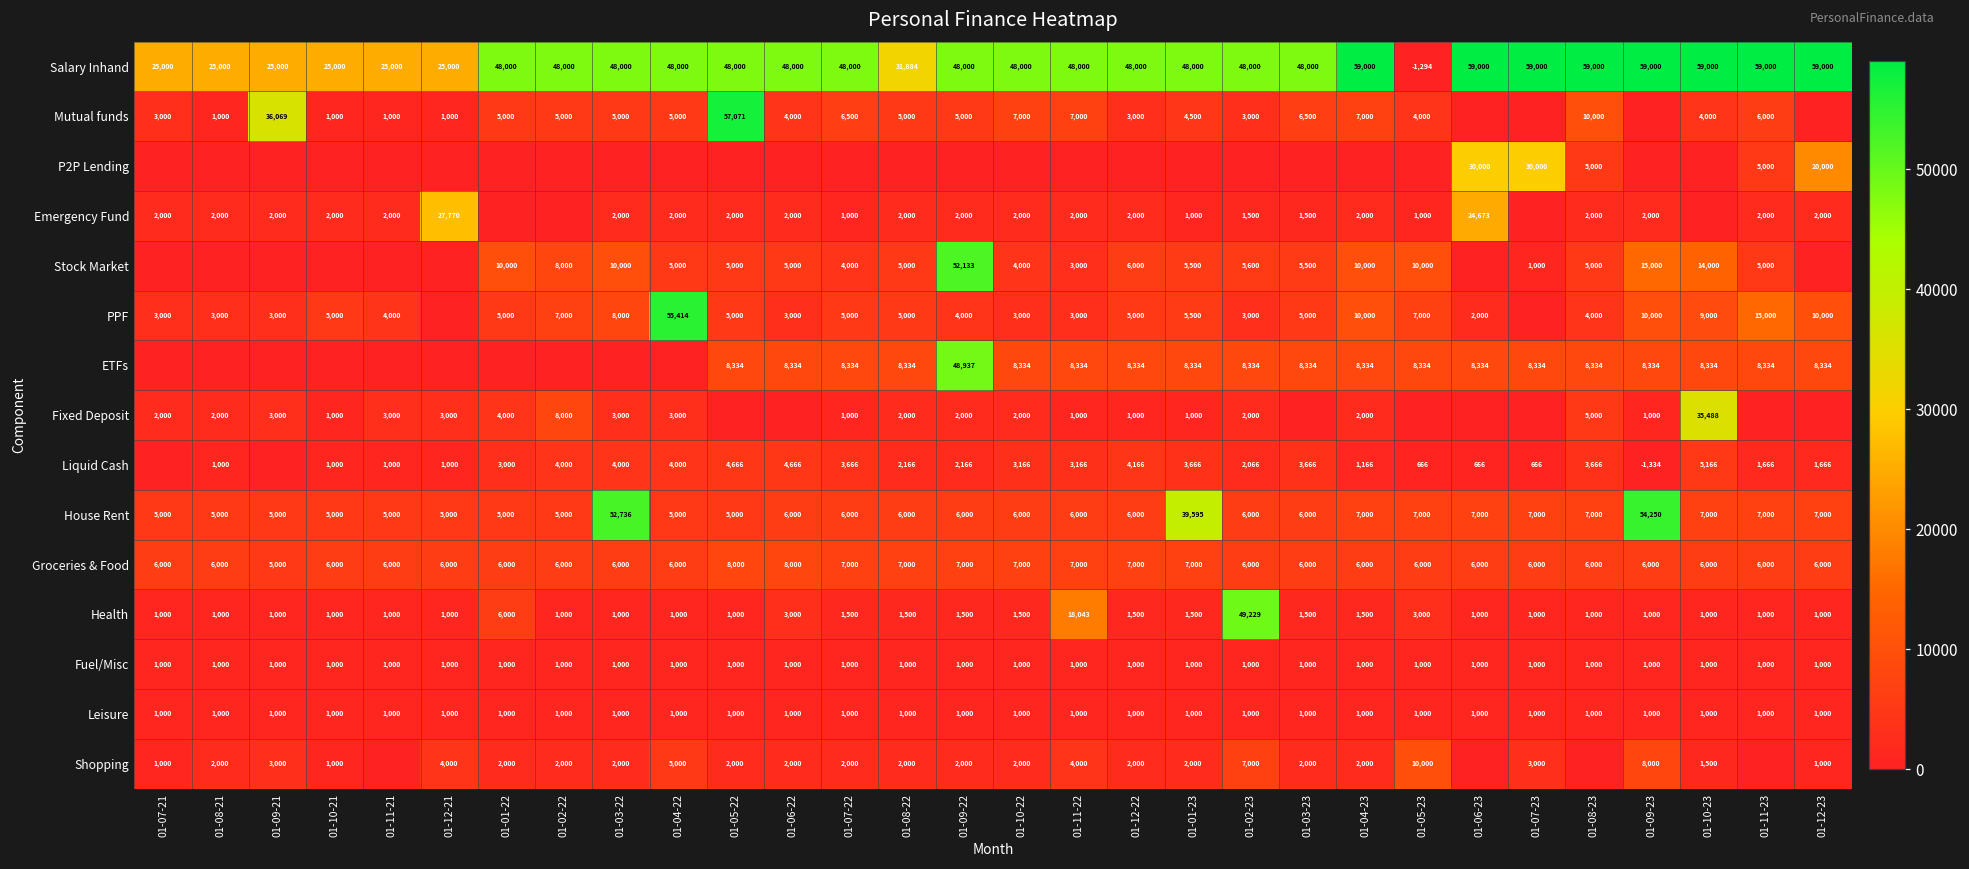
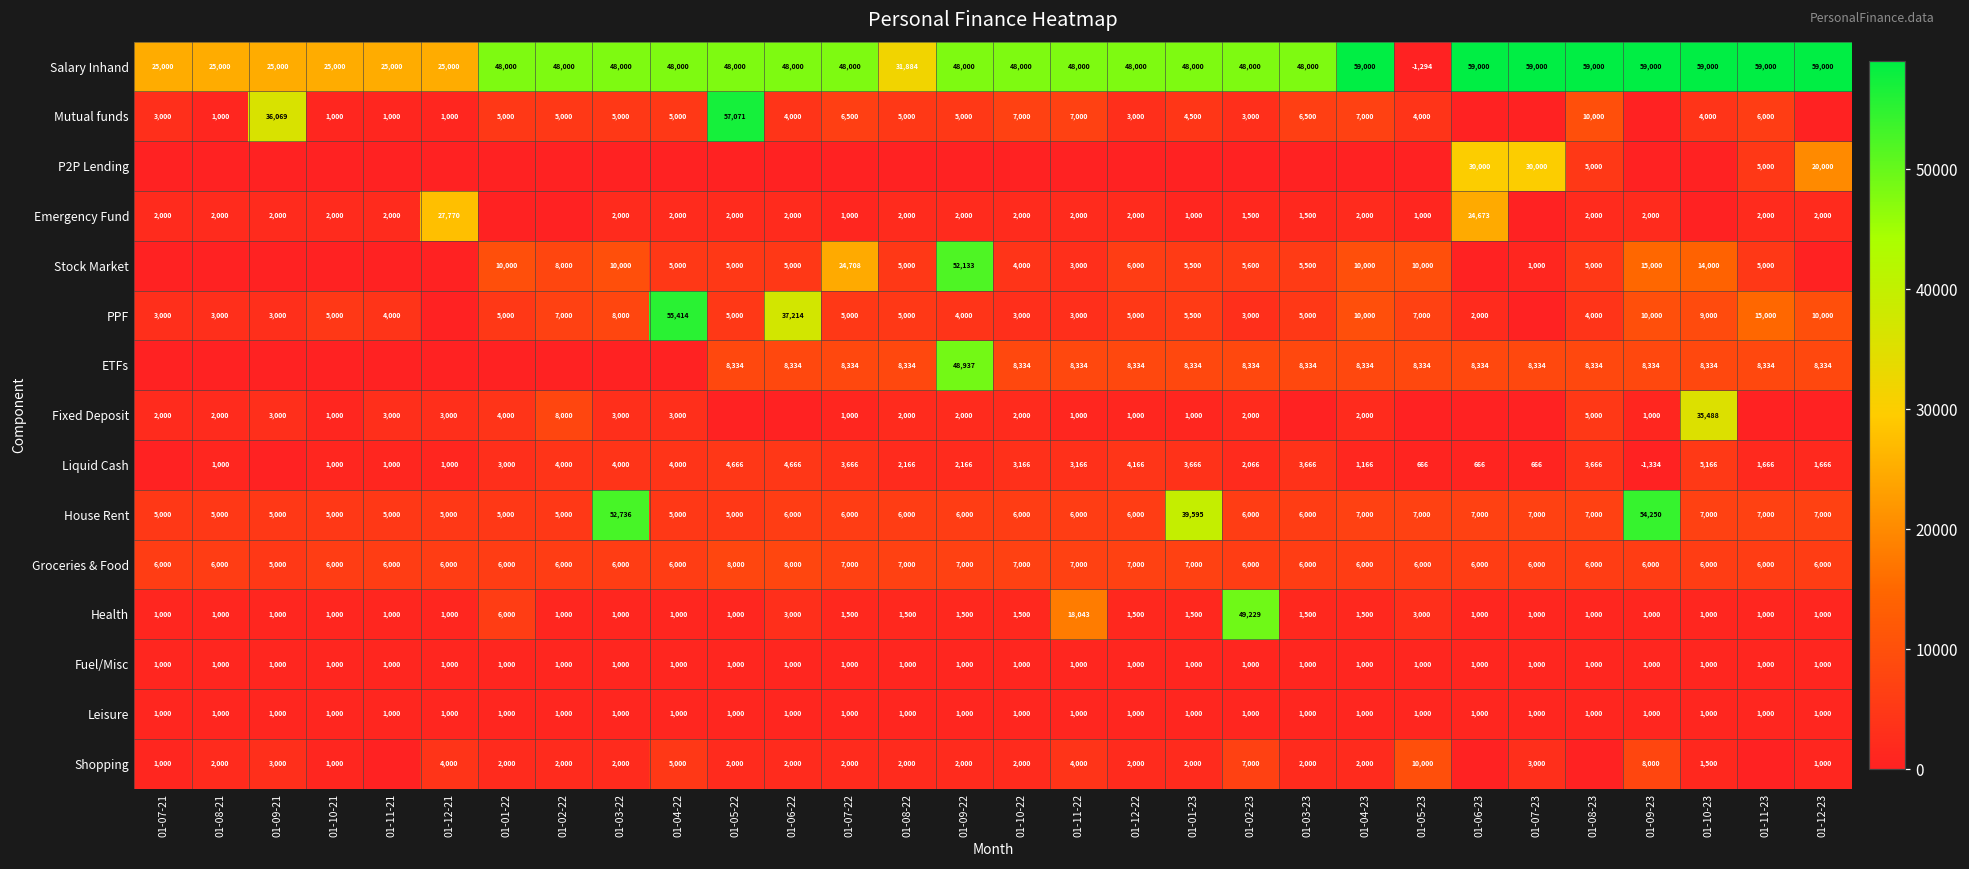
  {
    "Stock Market": {
      "01-01-22": "10,000",
      "01-02-22": "8,000",
      "01-03-22": "10,000",
      "01-04-22": "5,000",
      "01-05-22": "5,000",
      "01-06-22": "5,000",
-     "01-07-22": "4,000",
+     "01-07-22": "24,708",
      "01-08-22": "5,000",
      "01-09-22": "52,133",
      "01-10-22": "4,000",
      "01-11-22": "3,000",
      "01-12-22": "6,000",
      "01-01-23": "5,500",
      "01-02-23": "5,600",
      "01-03-23": "5,500",
      "01-04-23": "10,000",
      "01-05-23": "10,000",
      "01-07-23": "1,000",
      "01-08-23": "5,000",
      "01-09-23": "15,000",
      "01-10-23": "14,000",
      "01-11-23": "5,000"
    },
    "PPF": {
      "01-07-21": "3,000",
      "01-08-21": "3,000",
      "01-09-21": "3,000",
      "01-10-21": "5,000",
      "01-11-21": "4,000",
      "01-01-22": "5,000",
      "01-02-22": "7,000",
      "01-03-22": "8,000",
      "01-04-22": "55,414",
      "01-05-22": "5,000",
-     "01-06-22": "3,000",
+     "01-06-22": "37,214",
      "01-07-22": "5,000",
      "01-08-22": "5,000",
      "01-09-22": "4,000",
      "01-10-22": "3,000",
      "01-11-22": "3,000",
      "01-12-22": "5,000",
      "01-01-23": "5,500",
      "01-02-23": "3,000",
      "01-03-23": "5,000",
      "01-04-23": "10,000",
      "01-05-23": "7,000",
      "01-06-23": "2,000",
      "01-08-23": "4,000",
      "01-09-23": "10,000",
      "01-10-23": "9,000",
      "01-11-23": "15,000",
      "01-12-23": "10,000"
    }
  }
